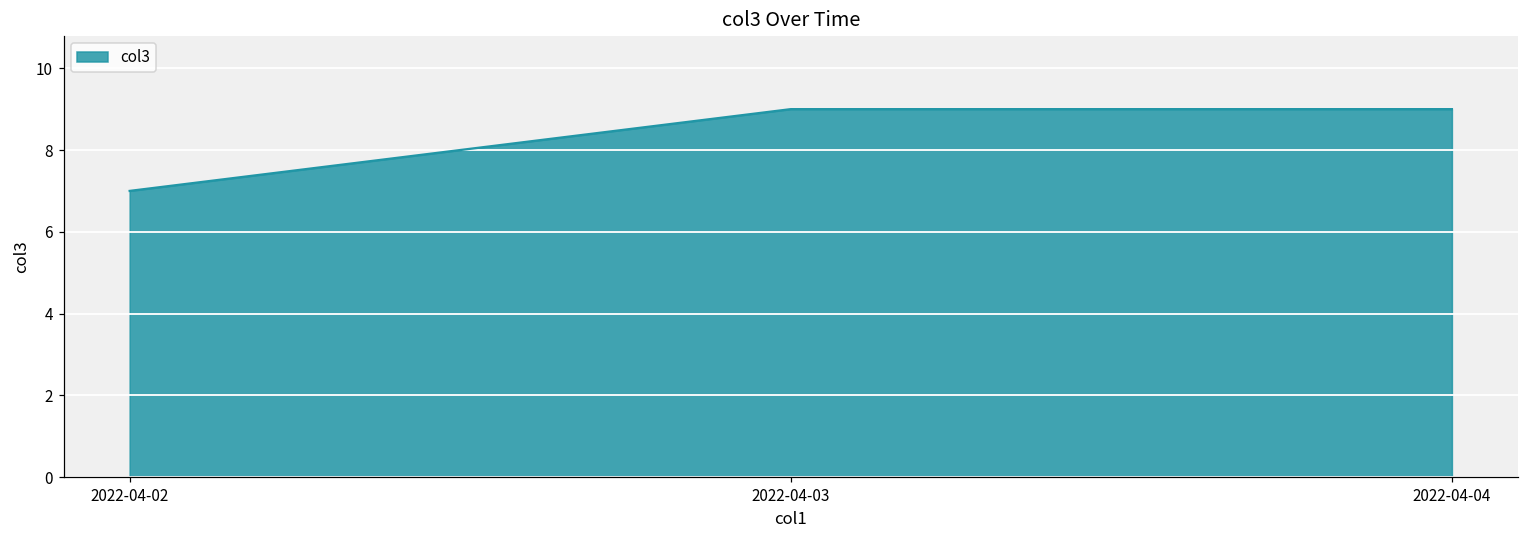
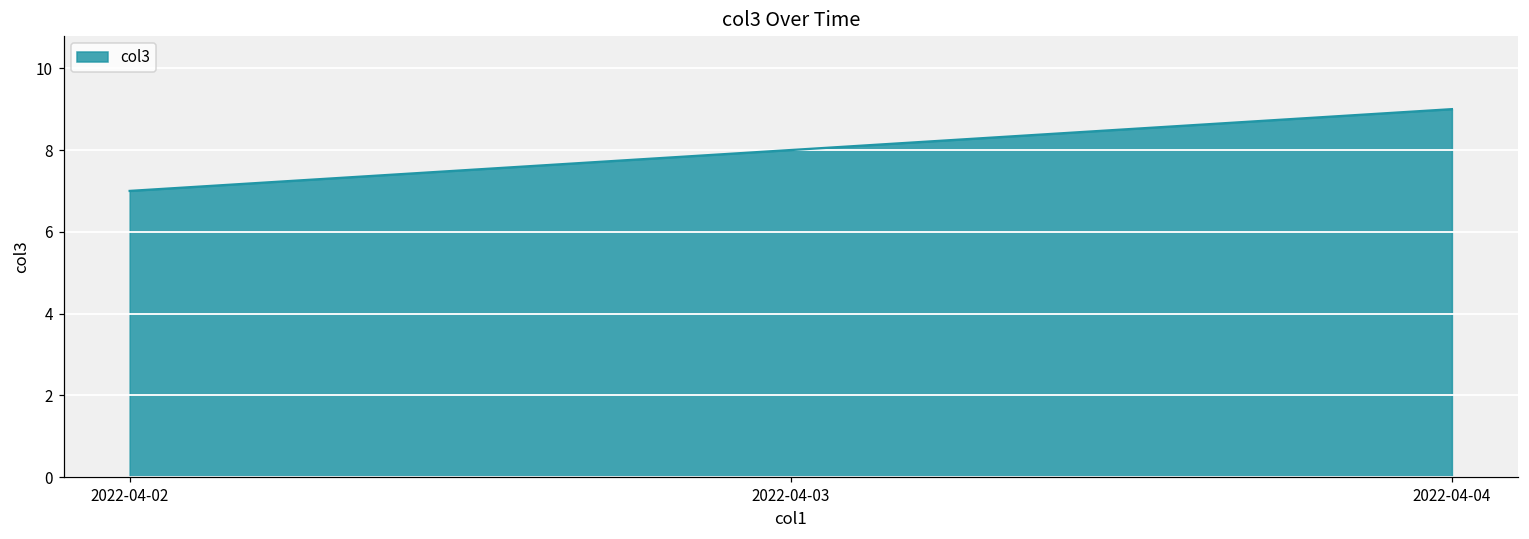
  {
    "2022-04-02": 7,
-   "2022-04-03": 9,
+   "2022-04-03": 8,
    "2022-04-04": 9
  }
